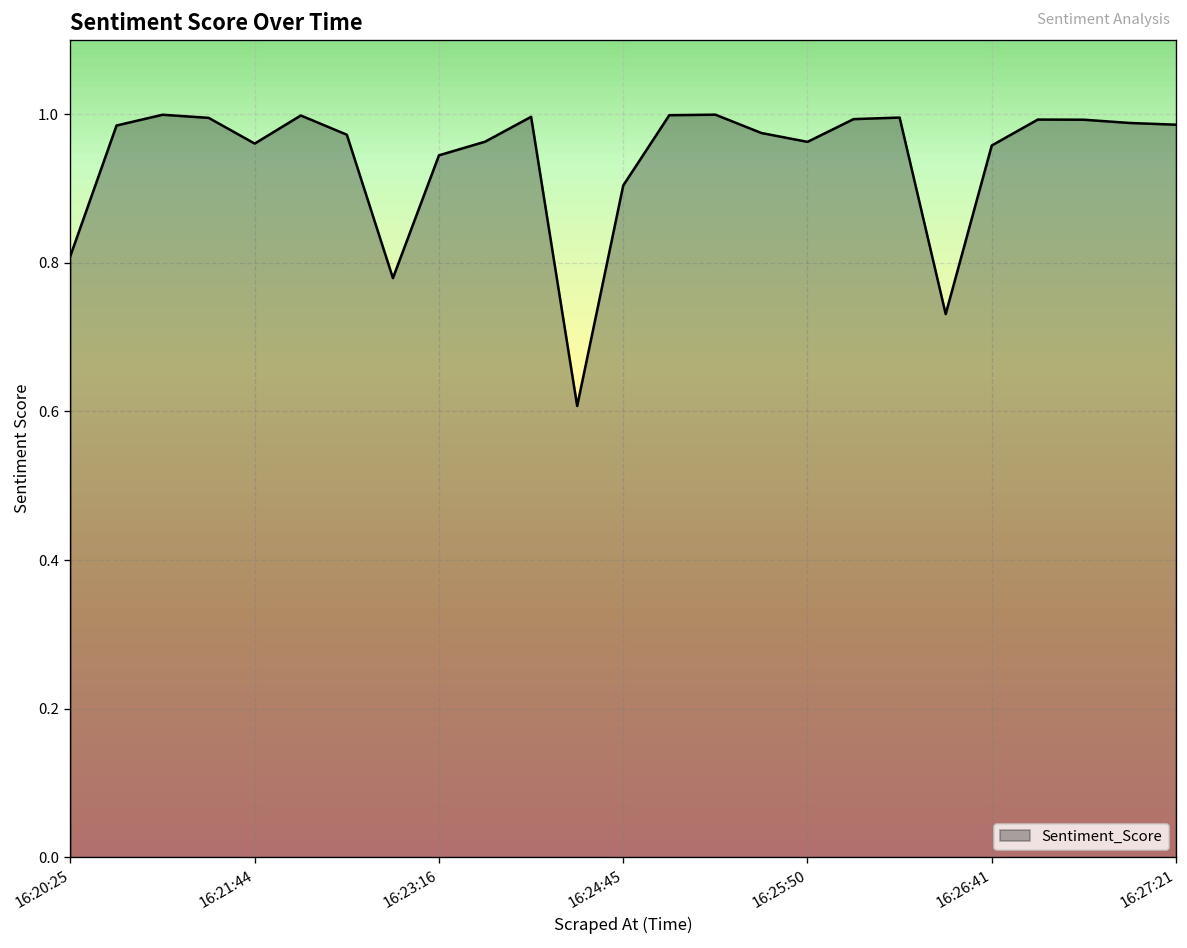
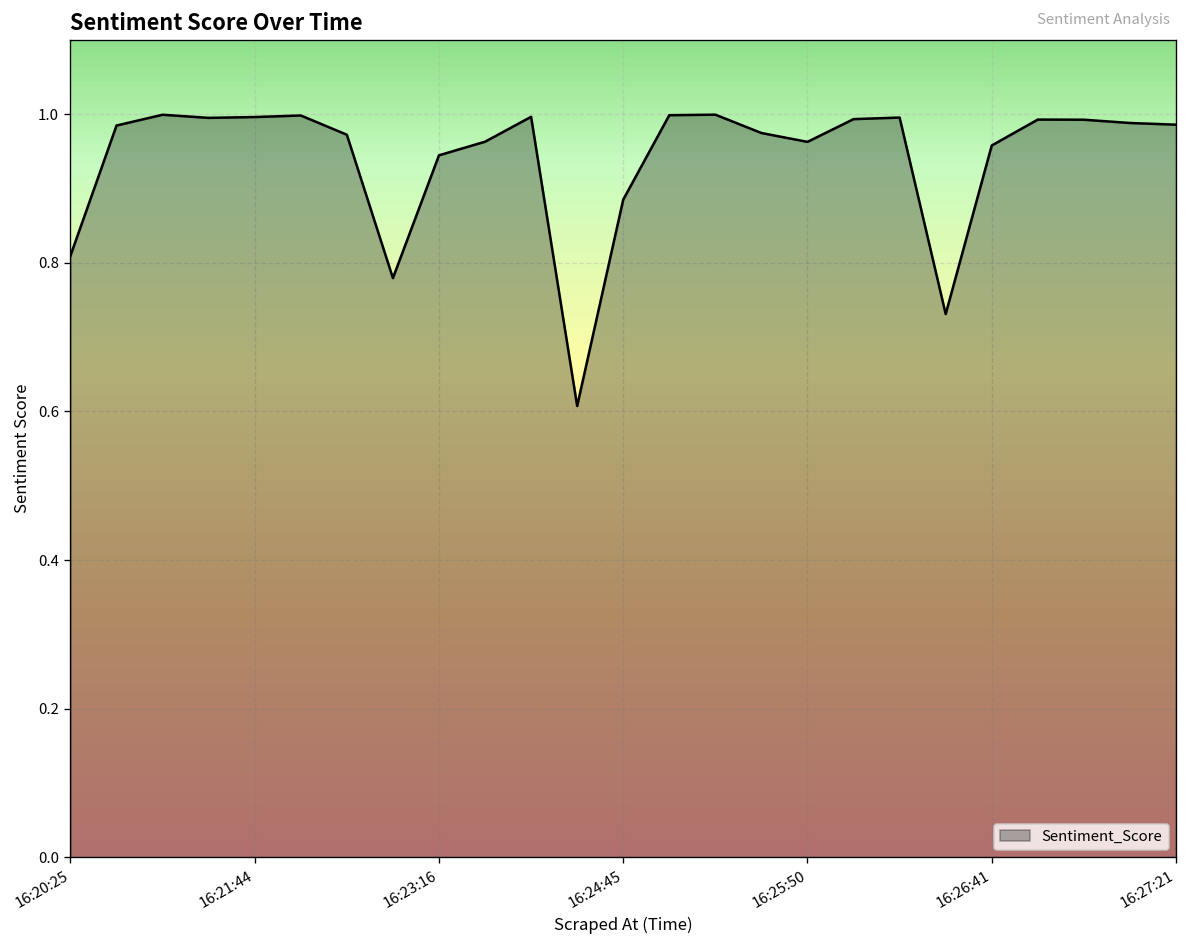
  {
    "16:20:25": 0.81,
-   "16:21:44": 0.96,
+   "16:21:44": 1.00,
    "16:23:16": 0.94,
-   "16:24:45": 0.90,
+   "16:24:45": 0.89,
    "16:25:50": 0.96,
    "16:26:41": 0.96,
    "16:27:21": 0.99
  }
